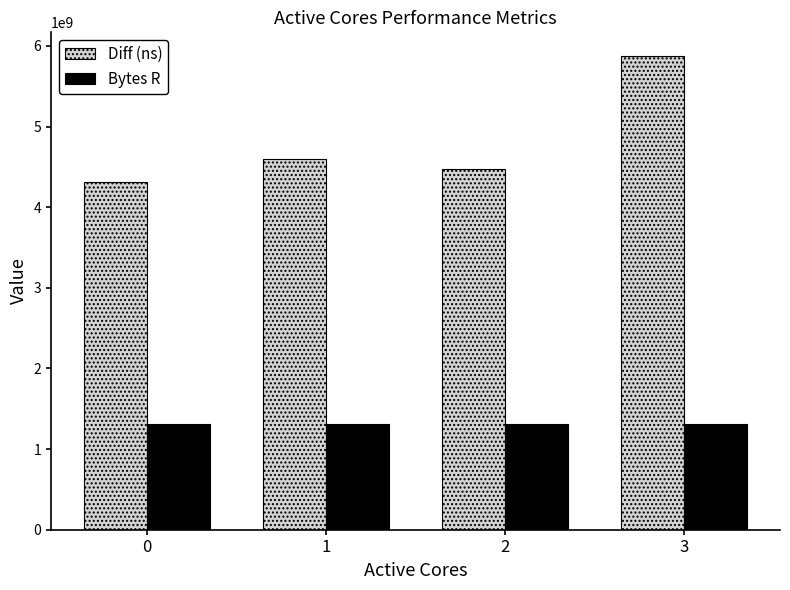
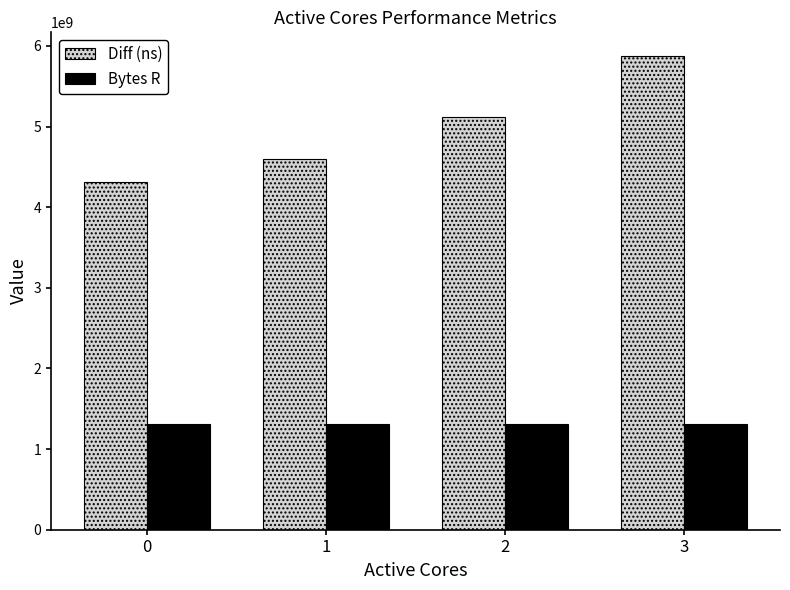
  {
    "Diff (ns)": {
      "0": 4300000000,
      "1": 4600000000,
-     "2": 4500000000,
+     "2": 5100000000,
      "3": 5900000000
    },
    "Bytes R": {
      "0": 1300000000,
      "1": 1300000000,
      "2": 1300000000,
      "3": 1300000000
    }
  }
